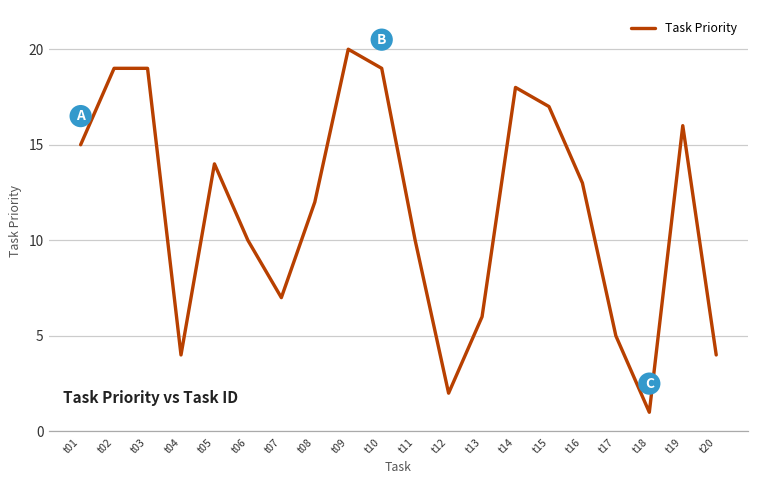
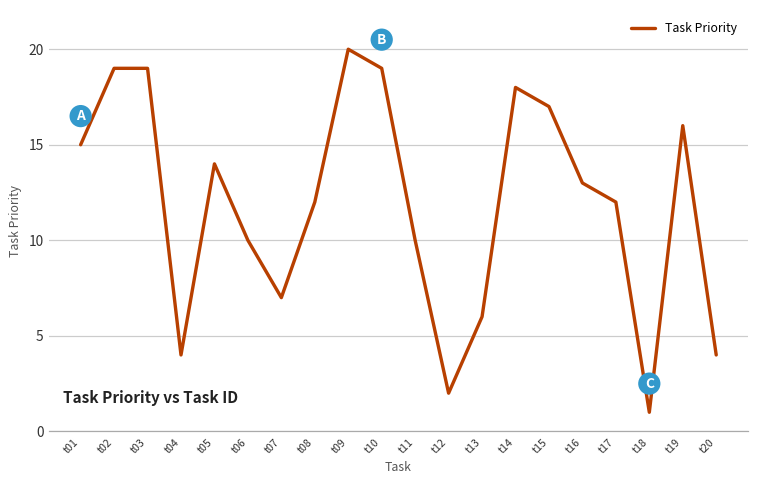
  {
    "t01": 15,
    "t02": 19,
    "t03": 19,
    "t04": 4,
    "t05": 14,
    "t06": 10,
    "t07": 7,
    "t08": 12,
    "t09": 20,
    "t10": 19,
    "t11": 10,
    "t12": 2,
    "t13": 6,
    "t14": 18,
    "t15": 17,
    "t16": 13,
-   "t17": 5,
+   "t17": 12,
    "t18": 1,
    "t19": 16,
    "t20": 4
  }
